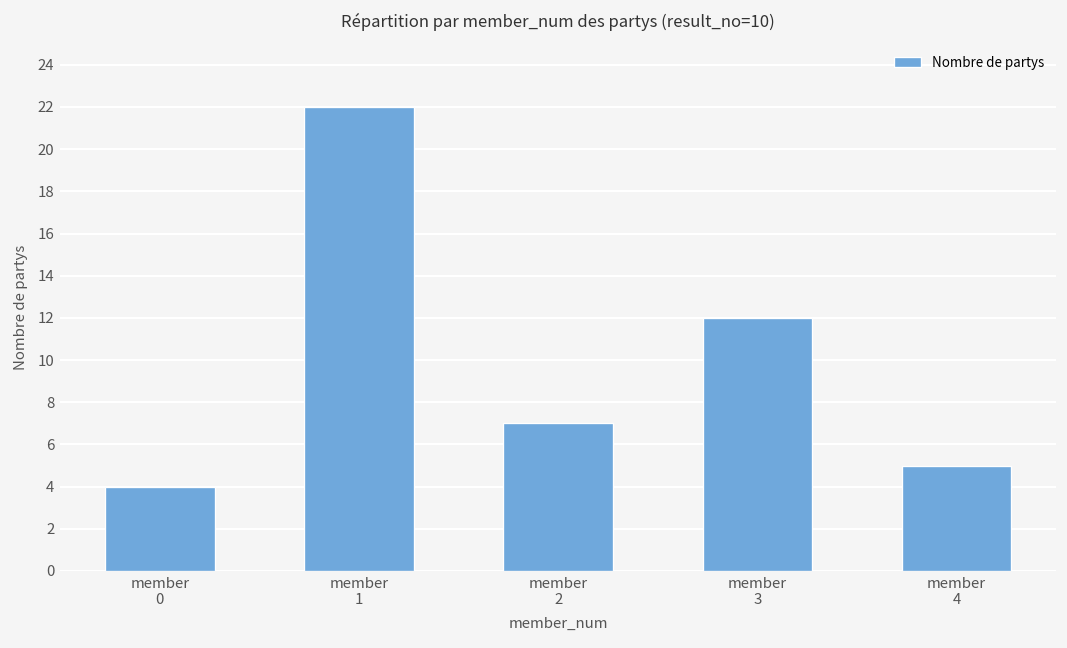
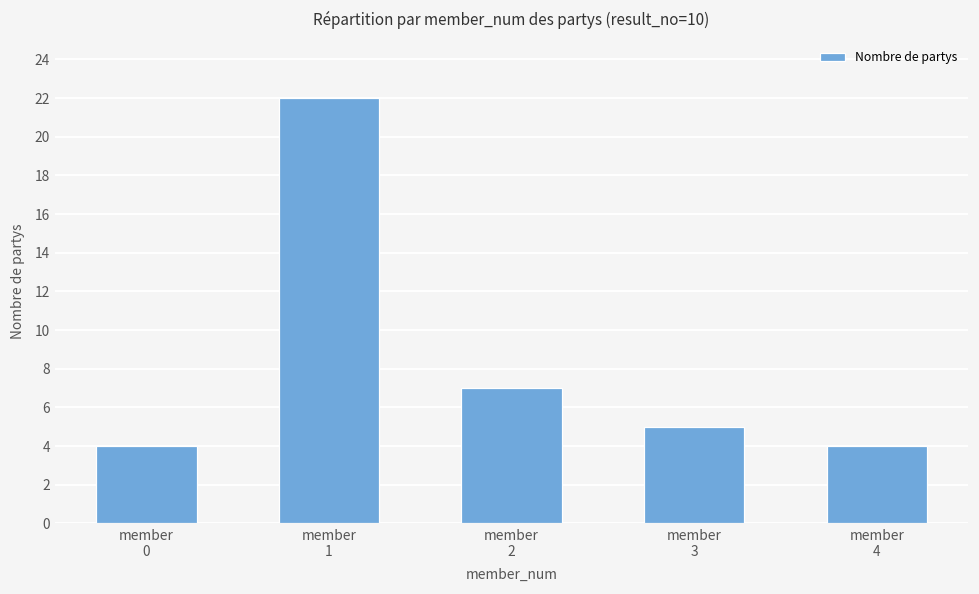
  {
    "member 0": 4,
    "member 1": 22,
    "member 2": 7,
-   "member 3": 12,
-   "member 4": 5
+   "member 3": 5,
+   "member 4": 4
  }
